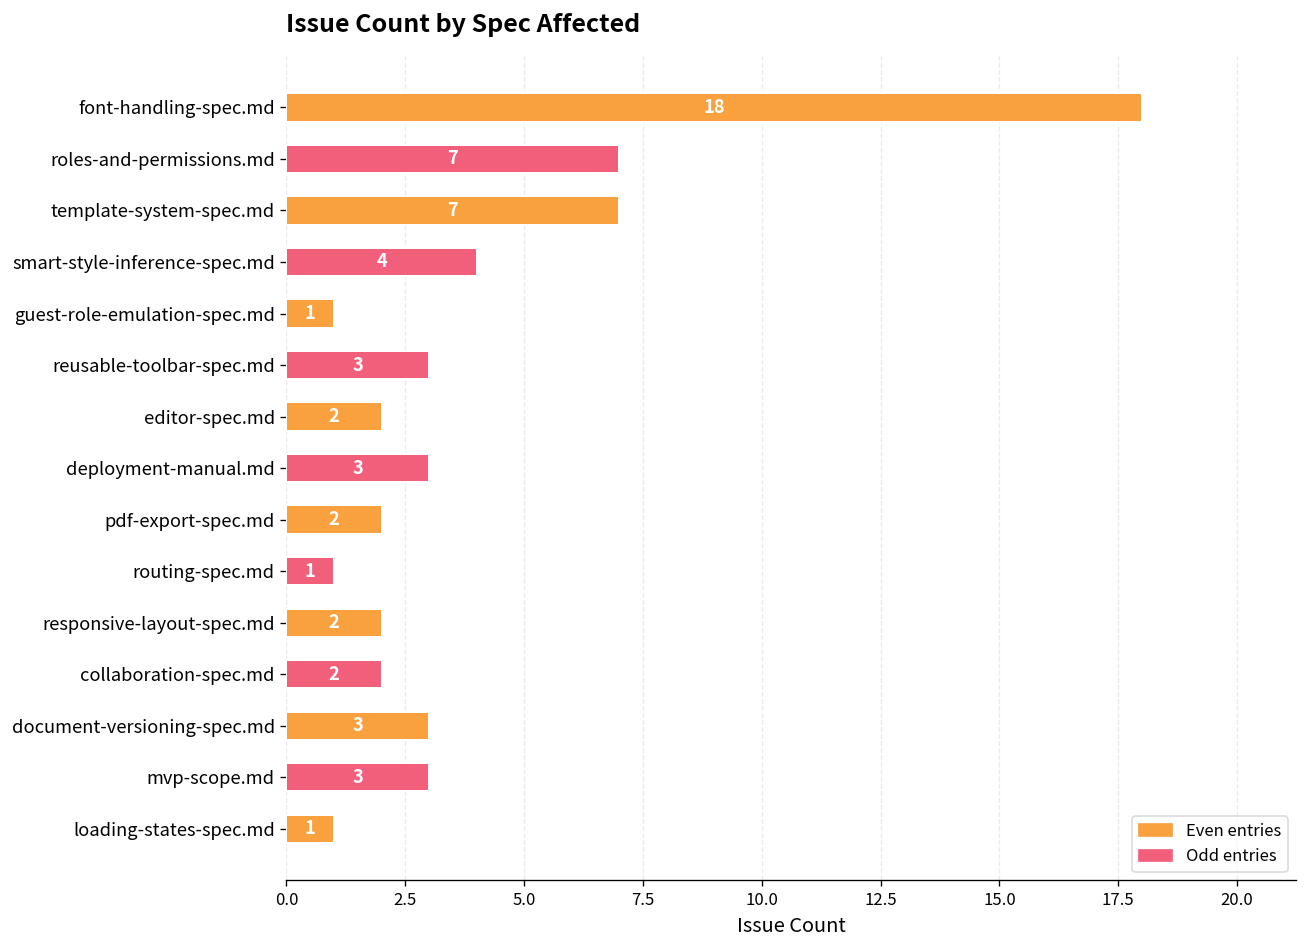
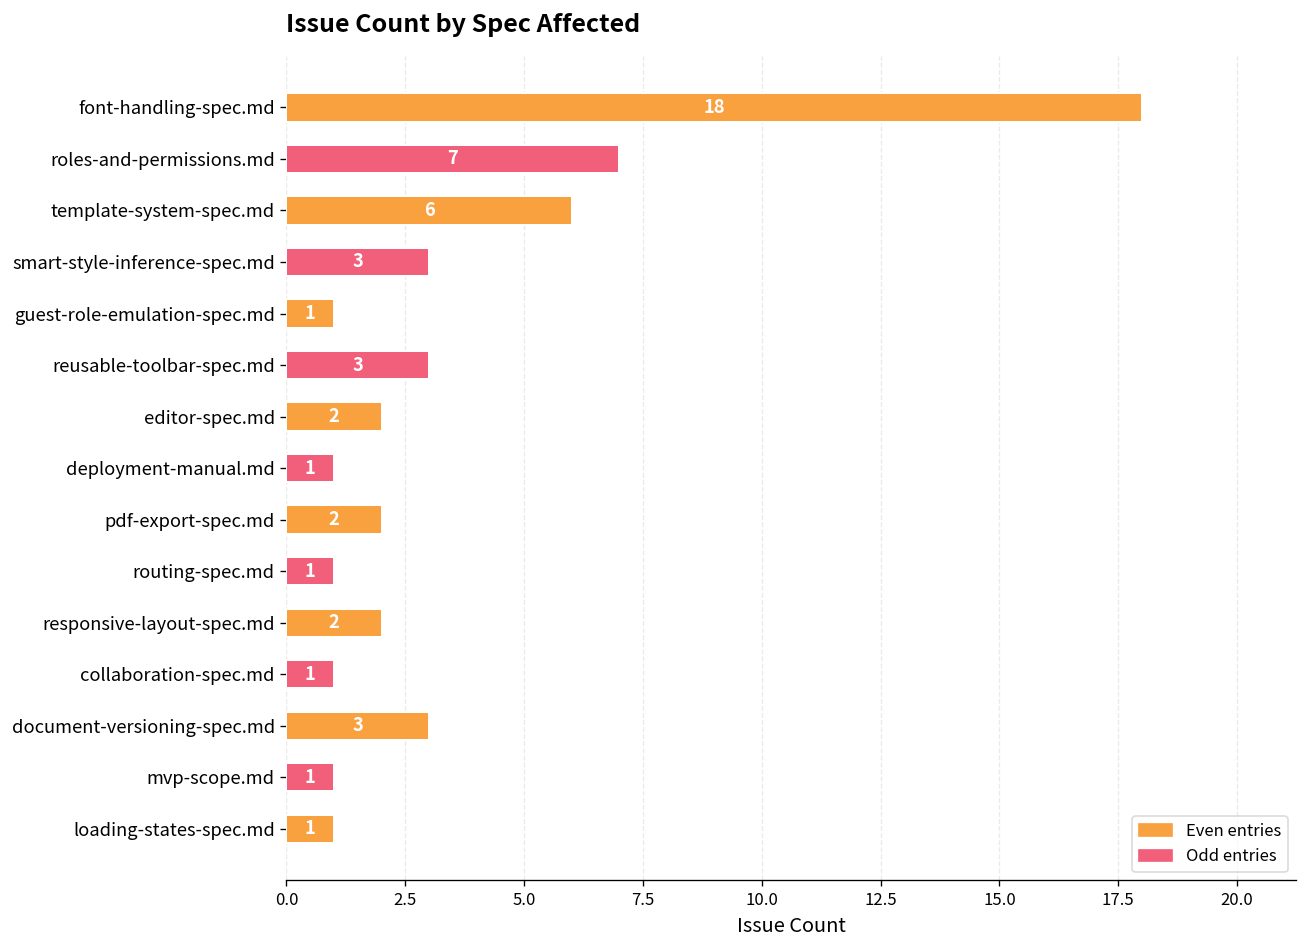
  {
    "font-handling-spec.md": 18,
    "roles-and-permissions.md": 7,
-   "template-system-spec.md": 7,
-   "smart-style-inference-spec.md": 4,
+   "template-system-spec.md": 6,
+   "smart-style-inference-spec.md": 3,
    "guest-role-emulation-spec.md": 1,
    "reusable-toolbar-spec.md": 3,
    "editor-spec.md": 2,
-   "deployment-manual.md": 3,
+   "deployment-manual.md": 1,
    "pdf-export-spec.md": 2,
    "routing-spec.md": 1,
    "responsive-layout-spec.md": 2,
-   "collaboration-spec.md": 2,
+   "collaboration-spec.md": 1,
    "document-versioning-spec.md": 3,
-   "mvp-scope.md": 3,
+   "mvp-scope.md": 1,
    "loading-states-spec.md": 1
  }
